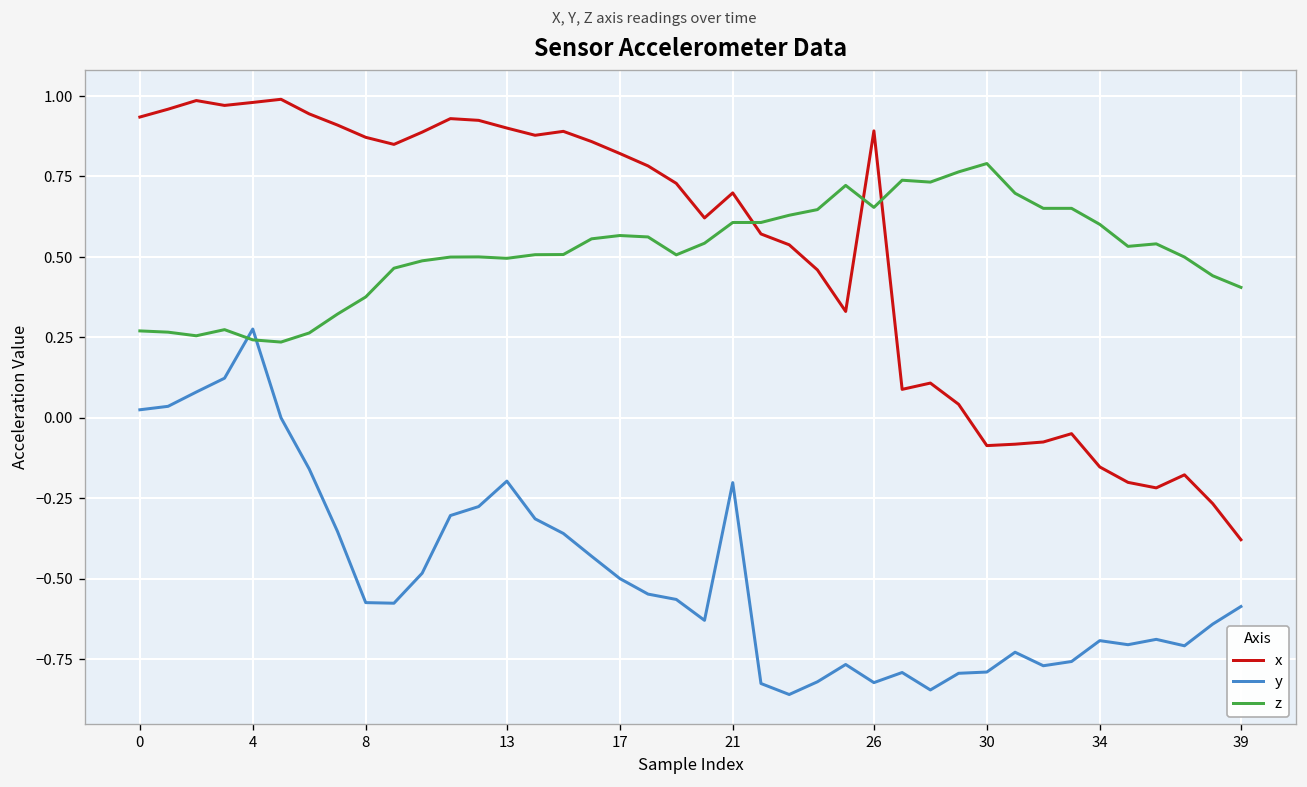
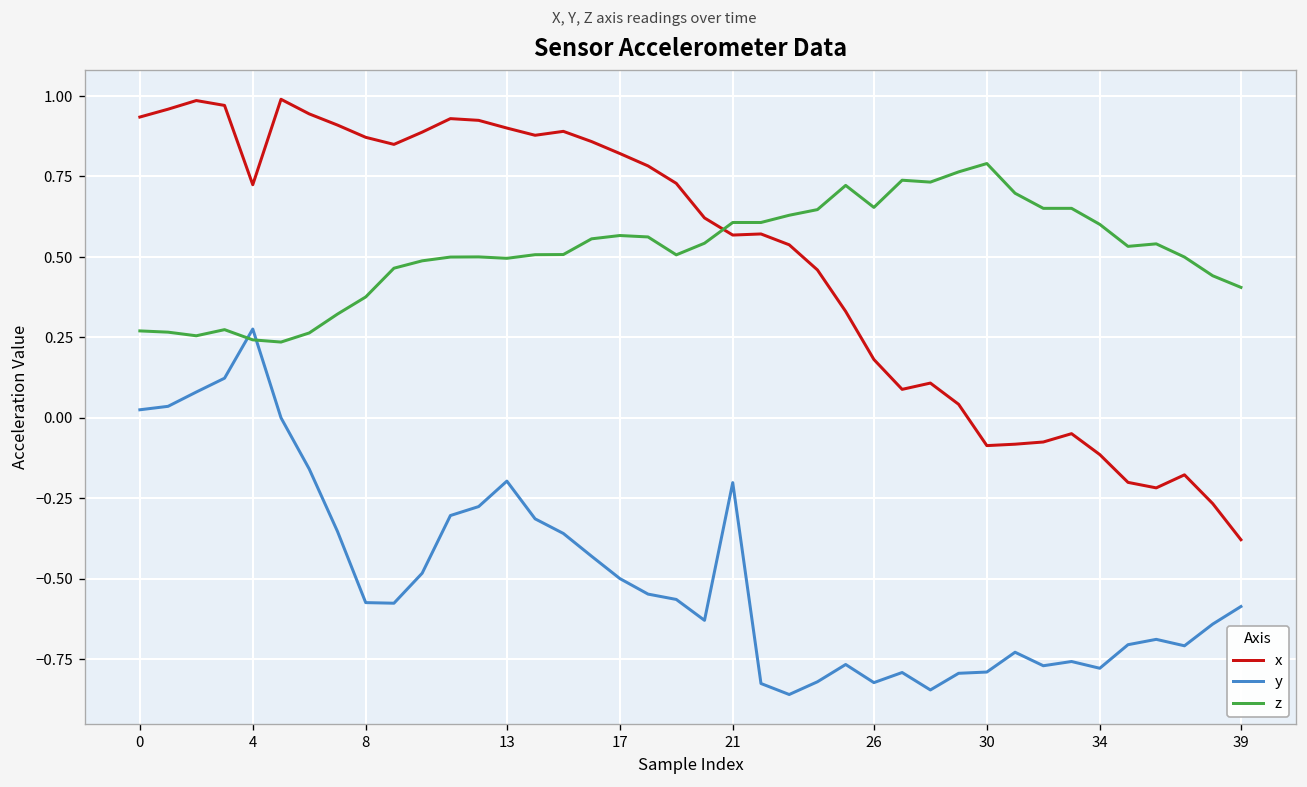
  {
    "x": {
      "0": 0.93,
-     "4": 0.98,
+     "4": 0.72,
      "8": 0.87,
      "13": 0.90,
      "17": 0.82,
-     "21": 0.70,
-     "26": 0.89,
+     "21": 0.57,
+     "26": 0.18,
      "30": -0.09,
-     "34": -0.15,
+     "34": -0.11,
      "39": -0.38
    },
    "y": {
      "0": 0.02,
      "4": 0.28,
      "8": -0.57,
      "13": -0.20,
      "17": -0.50,
      "21": -0.20,
      "26": -0.82,
      "30": -0.79,
-     "34": -0.69,
+     "34": -0.78,
      "39": -0.59
    },
    "z": {
      "0": 0.27,
      "4": 0.24,
      "8": 0.38,
      "13": 0.50,
      "17": 0.57,
      "21": 0.61,
      "26": 0.65,
      "30": 0.79,
      "34": 0.60,
      "39": 0.41
    }
  }
